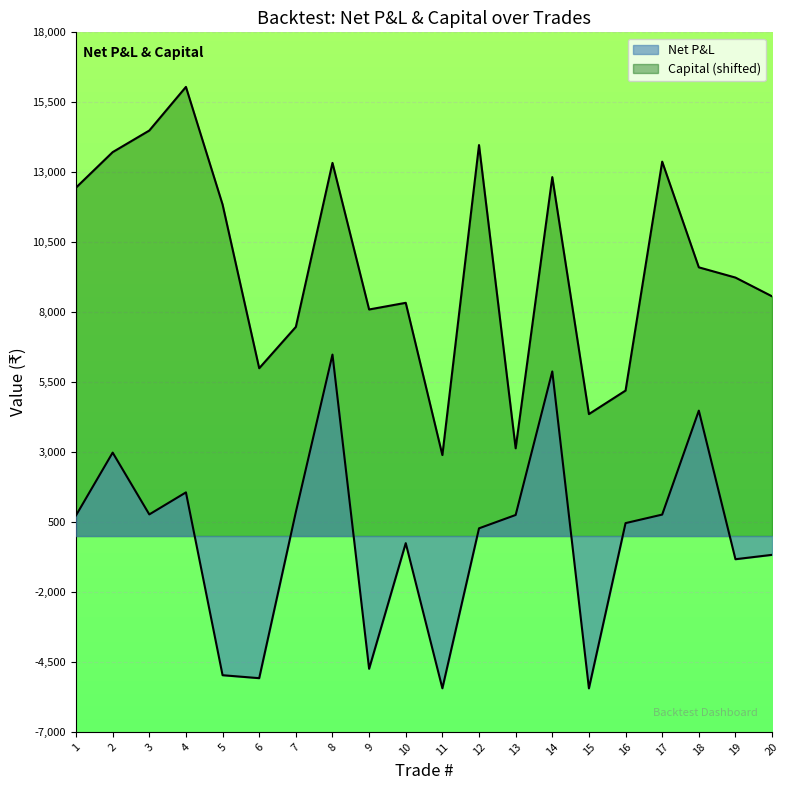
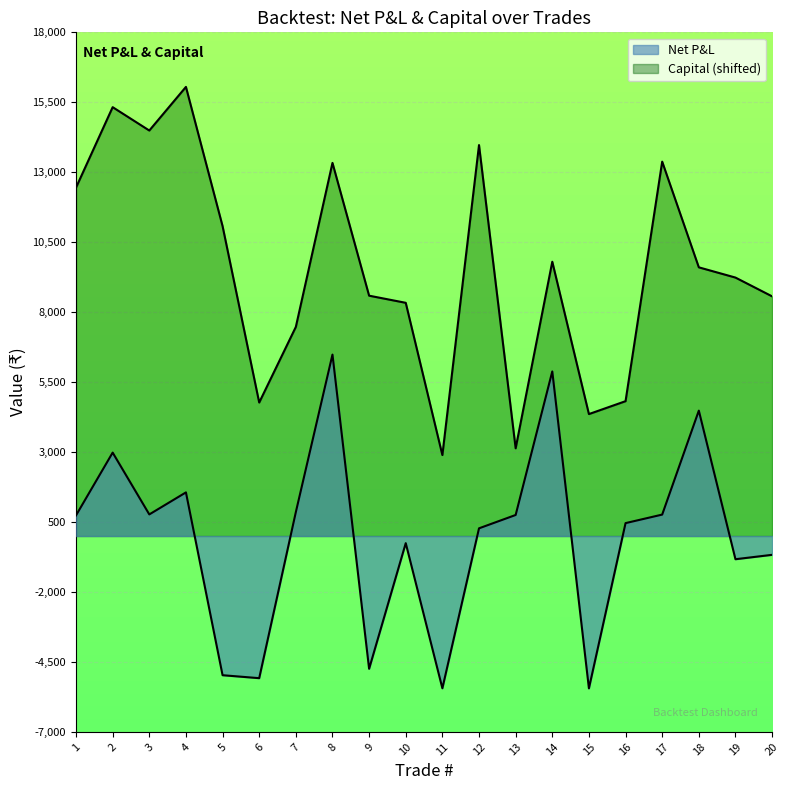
  {
    "Capital (shifted)": {
      "1": "12,500",
-     "2": "13,700",
+     "2": "15,300",
      "3": "14,500",
      "4": "16,100",
-     "5": "11,800",
-     "6": "6,000",
+     "5": "11,100",
+     "6": "4,800",
      "7": "7,500",
      "8": "13,300",
-     "9": "8,100",
+     "9": "8,600",
      "10": "8,300",
      "11": "2,900",
      "12": "14,000",
      "13": "3,100",
-     "14": "12,800",
+     "14": "9,800",
      "15": "4,400",
-     "16": "5,200",
+     "16": "4,800",
      "17": "13,400",
      "18": "9,600",
      "19": "9,200",
      "20": "8,600"
    }
  }
